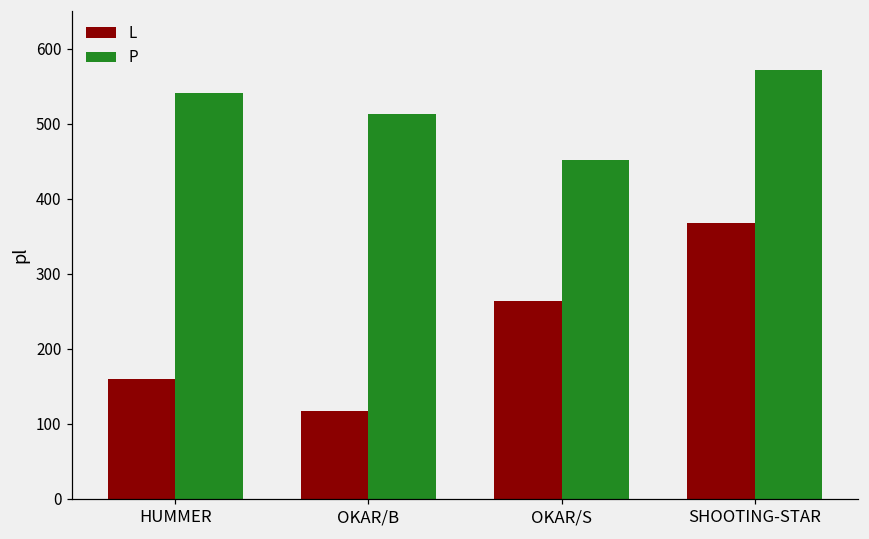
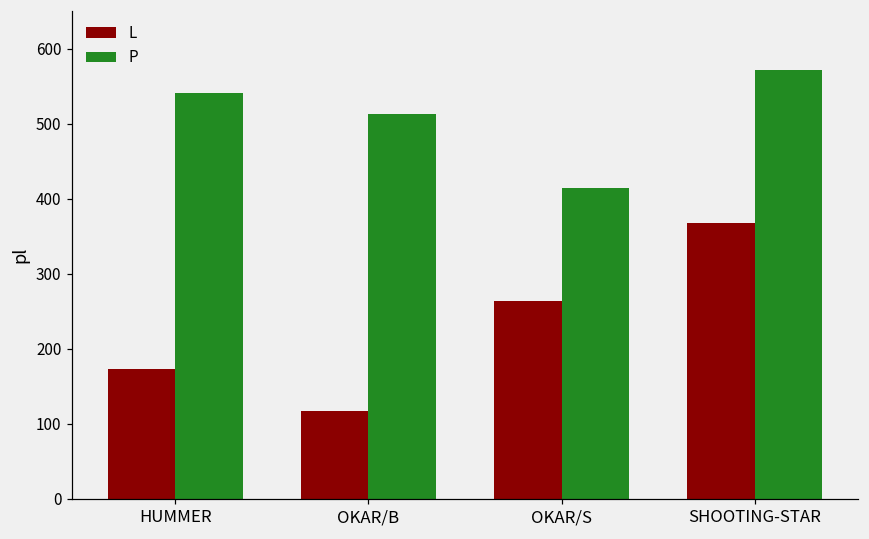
  {
    "L": {
-     "HUMMER": 160,
+     "HUMMER": 170,
      "OKAR/B": 120,
      "OKAR/S": 260,
      "SHOOTING-STAR": 370
    },
    "P": {
      "HUMMER": 540,
      "OKAR/B": 510,
-     "OKAR/S": 450,
+     "OKAR/S": 410,
      "SHOOTING-STAR": 570
    }
  }
